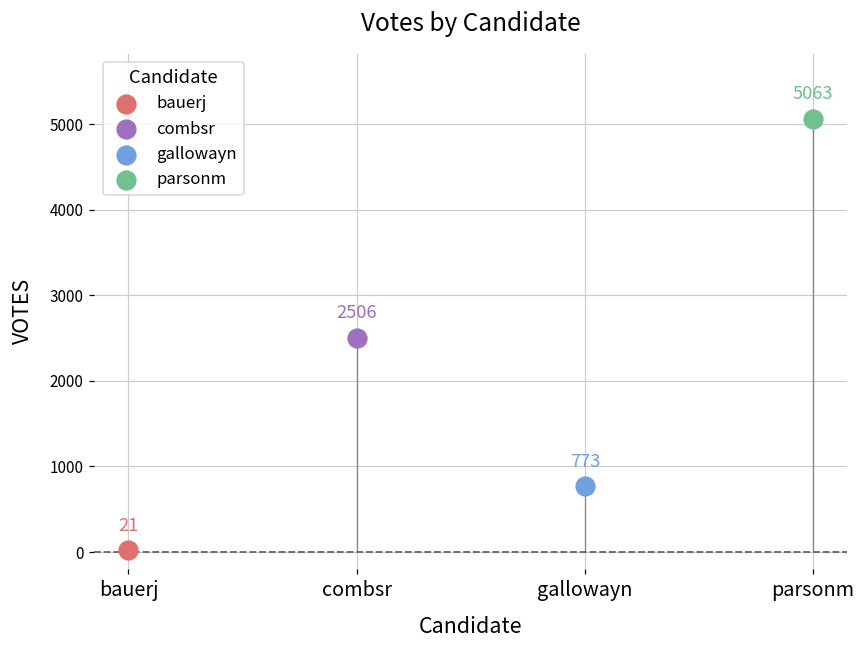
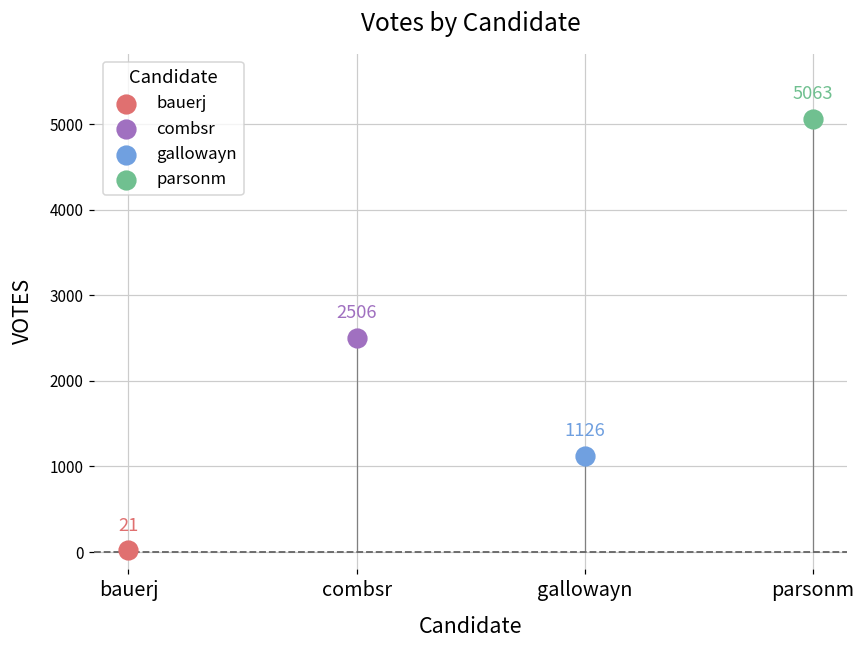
  {
    "gallowayn": {
-     "gallowayn": 773
+     "gallowayn": 1126
    }
  }
